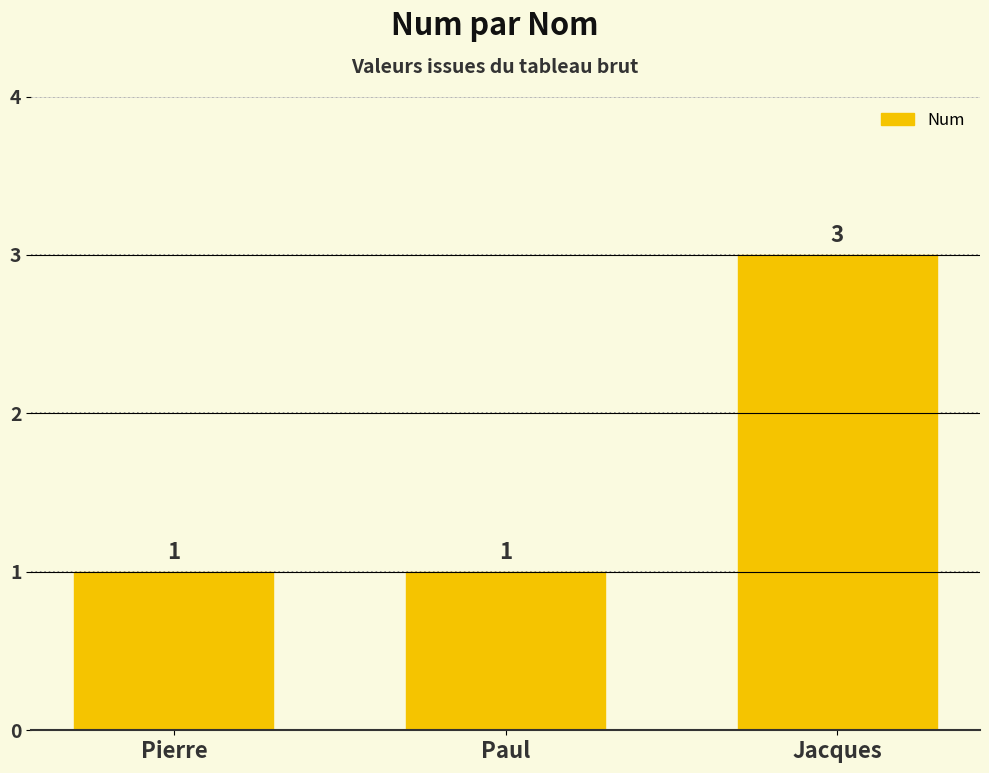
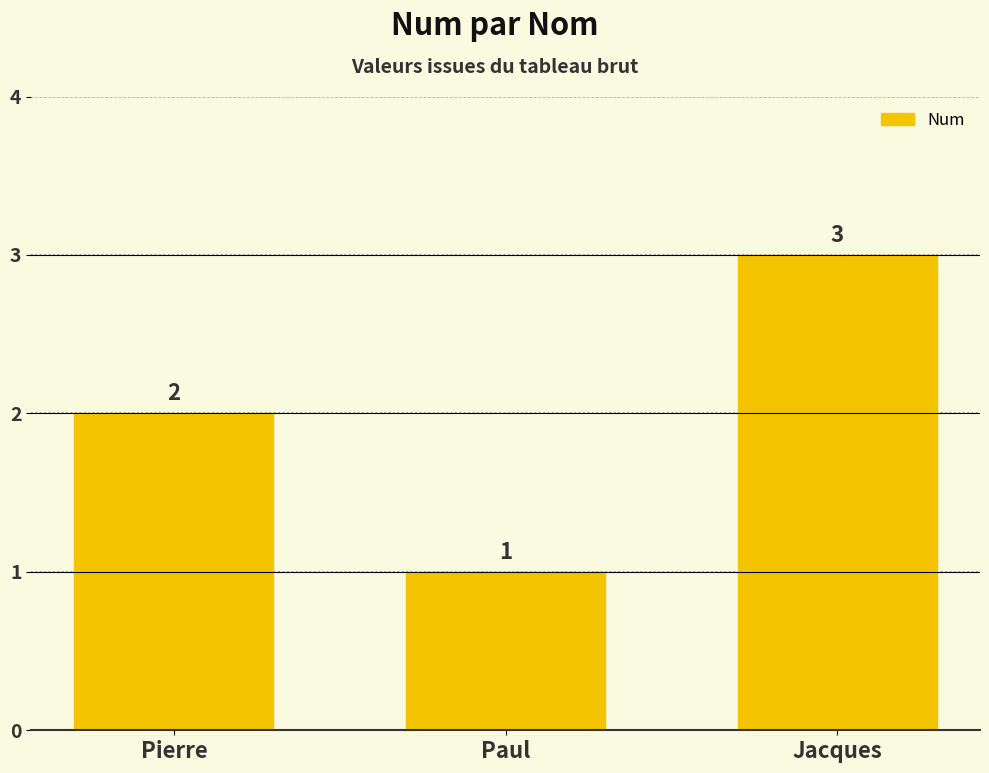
  {
-   "Pierre": 1,
+   "Pierre": 2,
    "Paul": 1,
    "Jacques": 3
  }
